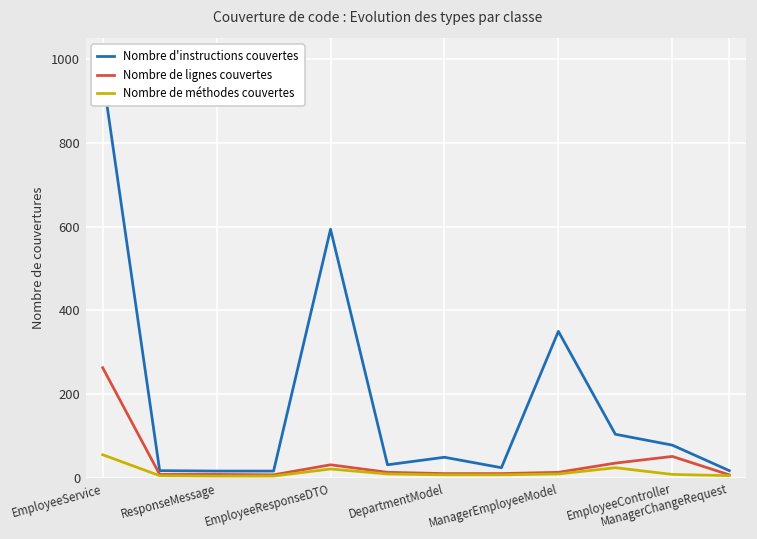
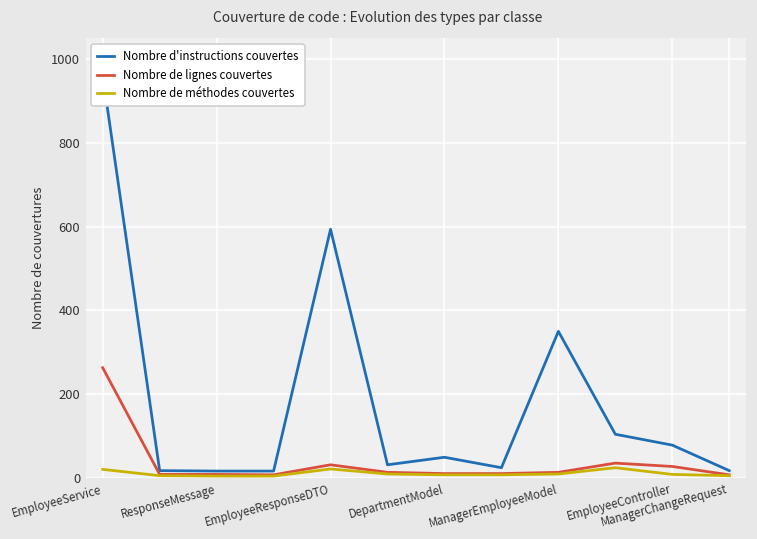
  {
    "Nombre d'instructions couvertes": {
      "ResponseMessage": 20,
      "EmployeeResponseDTO": 590,
      "DepartmentModel": 50,
      "ManagerEmployeeModel": 350,
      "EmployeeController": 80,
      "ManagerChangeRequest": 20
    },
    "Nombre de lignes couvertes": {
      "EmployeeService": 260,
      "EmployeeResponseDTO": 30,
-     "EmployeeController": 50
+     "EmployeeController": 30
    },
    "Nombre de méthodes couvertes": {
-     "EmployeeService": 60,
+     "EmployeeService": 20,
      "EmployeeResponseDTO": 20,
      "EmployeeController": 10
    }
  }
